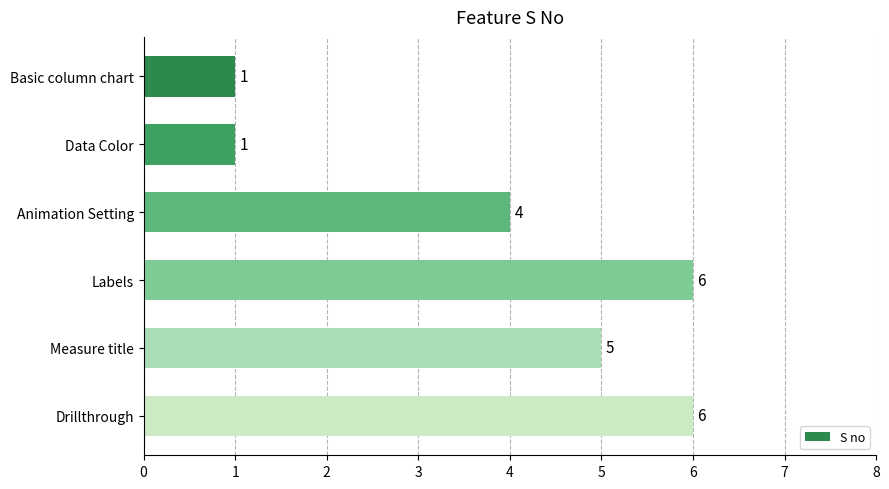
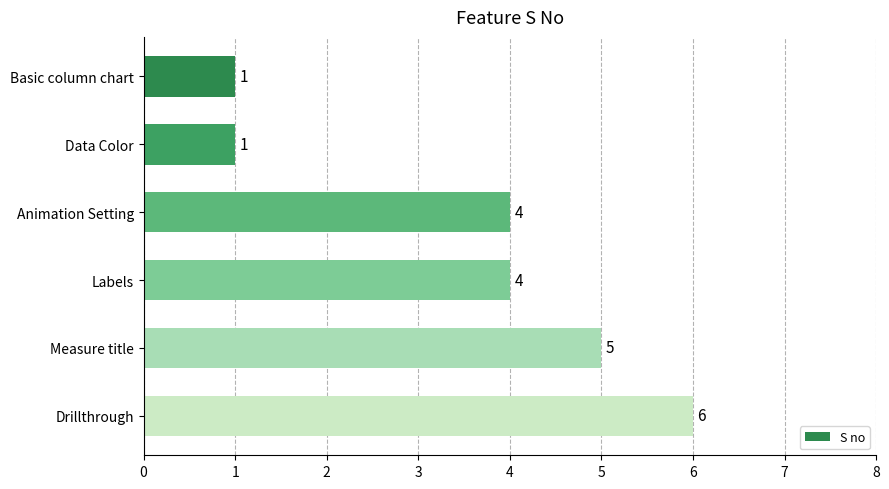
  {
    "Basic column chart": 1,
    "Data Color": 1,
    "Animation Setting": 4,
-   "Labels": 6,
+   "Labels": 4,
    "Measure title": 5,
    "Drillthrough": 6
  }
